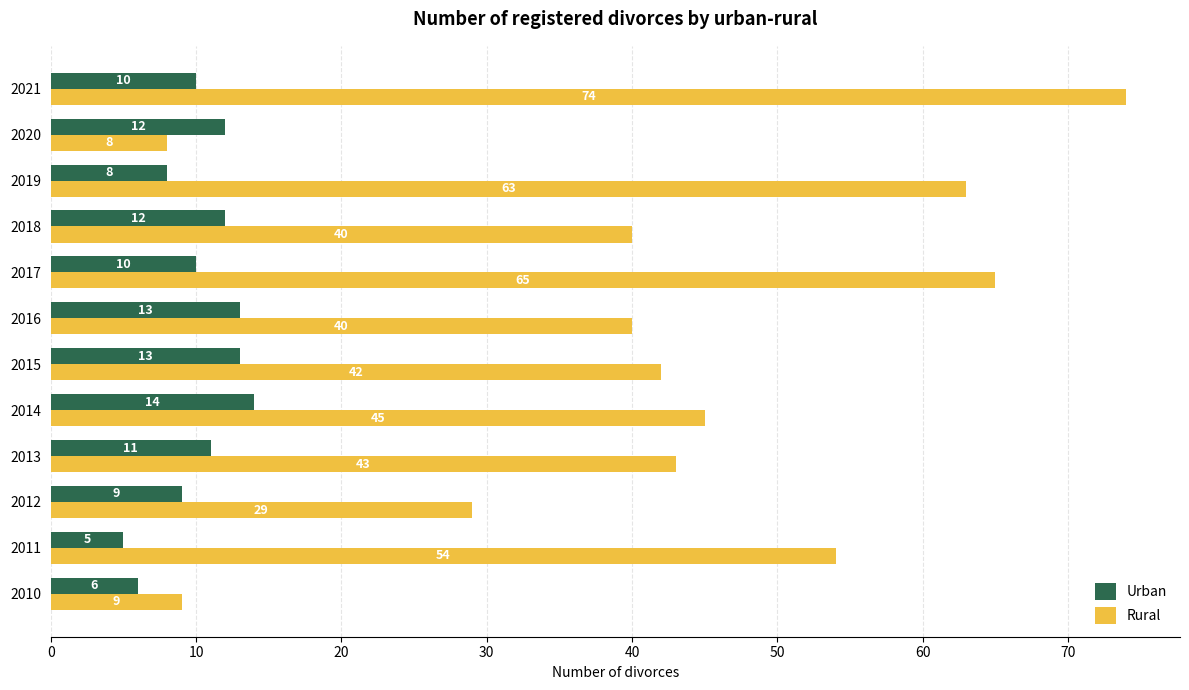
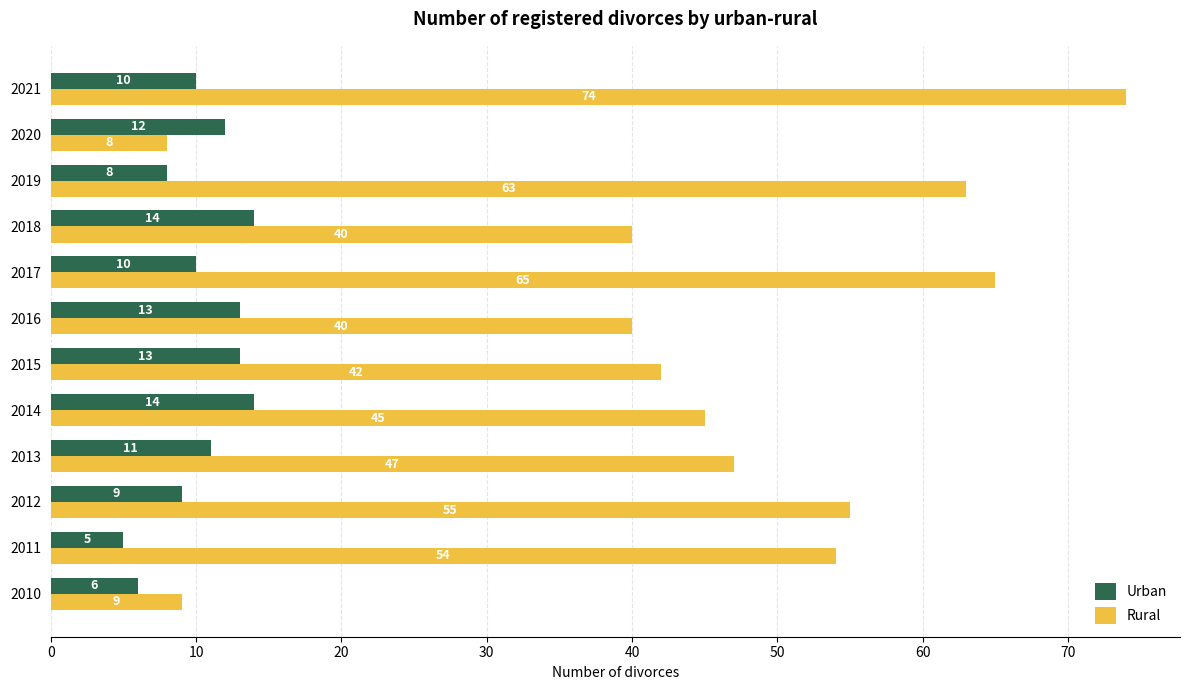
  {
    "Urban": {
      "2021": 10,
      "2020": 12,
      "2019": 8,
-     "2018": 12,
+     "2018": 14,
      "2017": 10,
      "2016": 13,
      "2015": 13,
      "2014": 14,
      "2013": 11,
      "2012": 9,
      "2011": 5,
      "2010": 6
    },
    "Rural": {
      "2021": 74,
      "2020": 8,
      "2019": 63,
      "2018": 40,
      "2017": 65,
      "2016": 40,
      "2015": 42,
      "2014": 45,
-     "2013": 43,
-     "2012": 29,
+     "2013": 47,
+     "2012": 55,
      "2011": 54,
      "2010": 9
    }
  }
